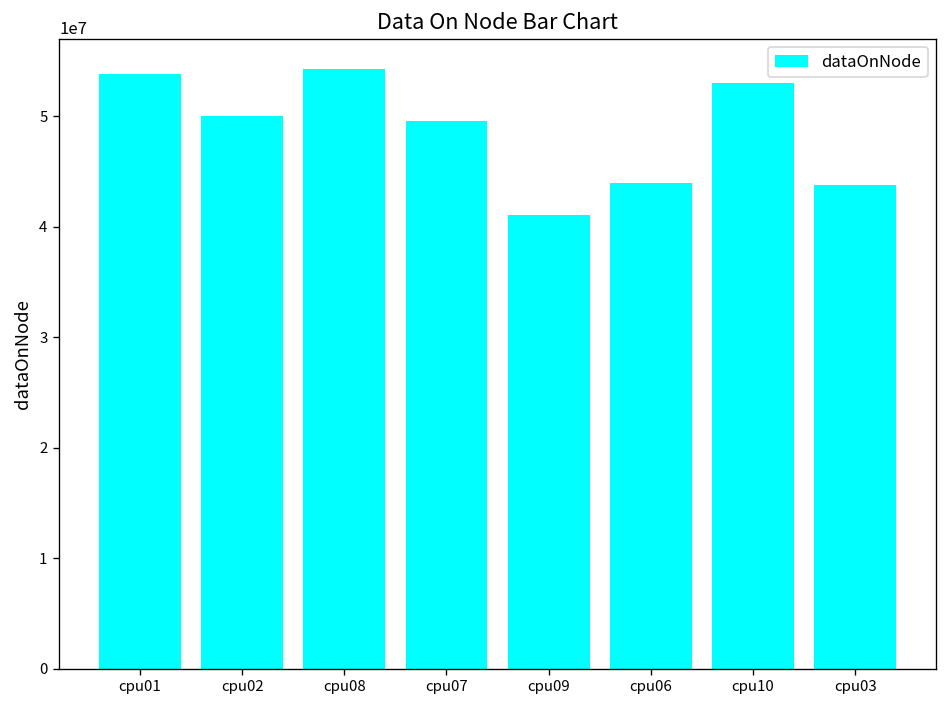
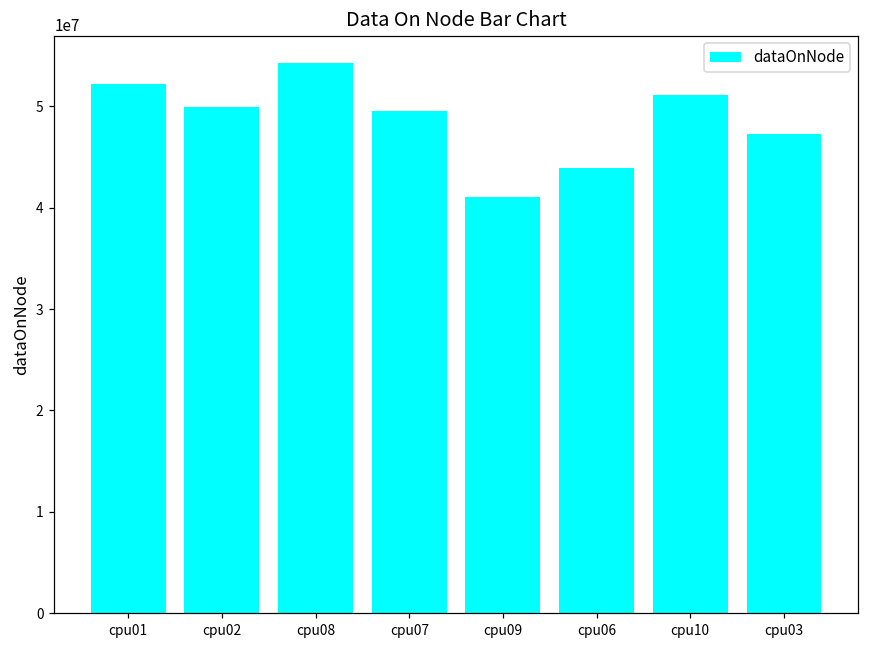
  {
-   "cpu01": 54000000,
+   "cpu01": 52000000,
    "cpu02": 50000000,
    "cpu08": 54000000,
    "cpu07": 50000000,
    "cpu09": 41000000,
    "cpu06": 44000000,
-   "cpu10": 53000000,
-   "cpu03": 44000000
+   "cpu10": 51000000,
+   "cpu03": 47000000
  }
